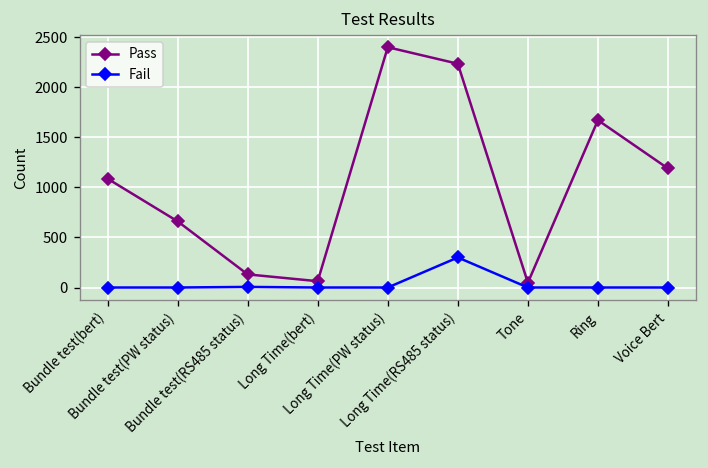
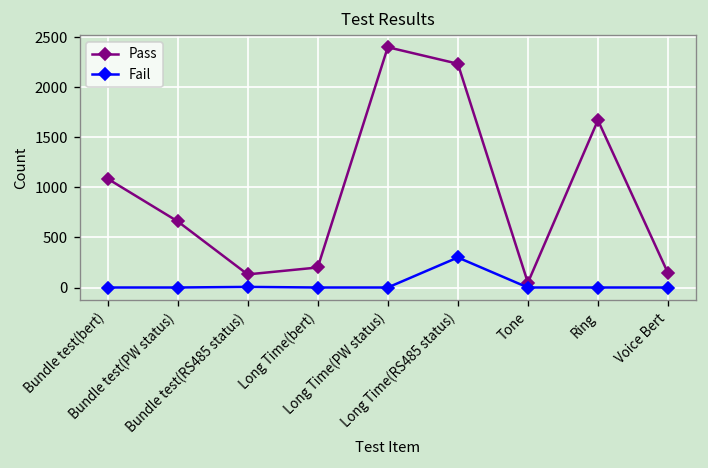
  {
    "Pass": {
      "Bundle test(bert)": 1100,
      "Bundle test(PW status)": 700,
      "Bundle test(RS485 status)": 100,
-     "Long Time(bert)": 100,
+     "Long Time(bert)": 200,
      "Long Time(PW status)": 2400,
      "Long Time(RS485 status)": 2200,
      "Tone": 0,
      "Ring": 1700,
-     "Voice Bert": 1200
+     "Voice Bert": 100
    },
    "Fail": {
      "Bundle test(bert)": 0,
      "Bundle test(PW status)": 0,
      "Bundle test(RS485 status)": 0,
      "Long Time(bert)": 0,
      "Long Time(PW status)": 0,
      "Long Time(RS485 status)": 300,
      "Tone": 0,
      "Ring": 0,
      "Voice Bert": 0
    }
  }
